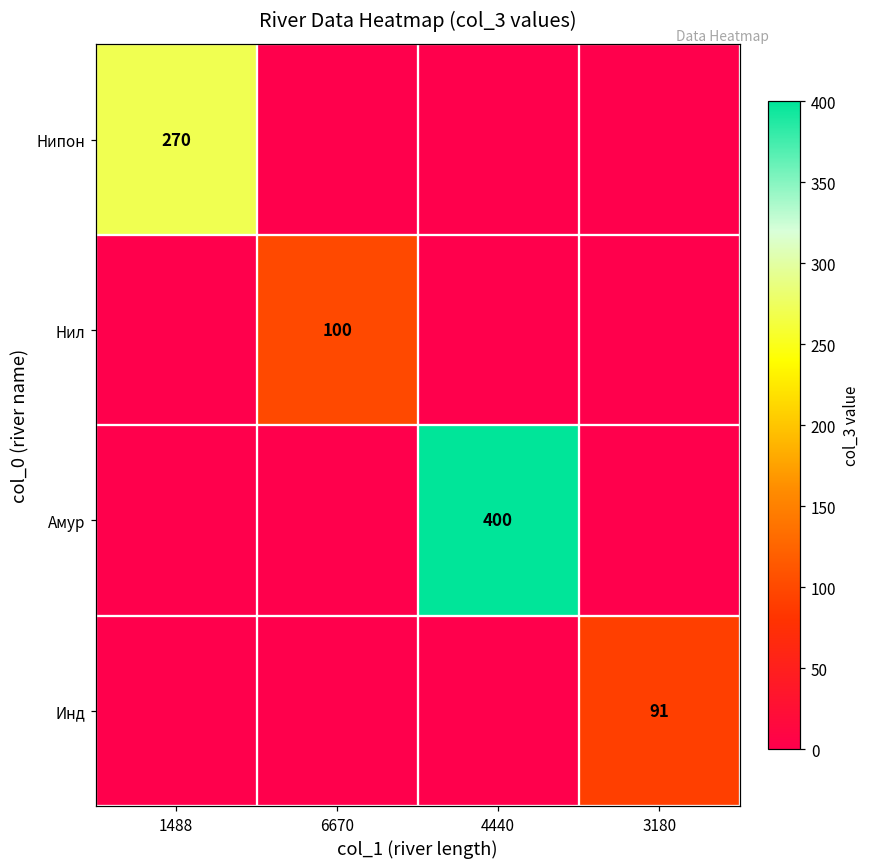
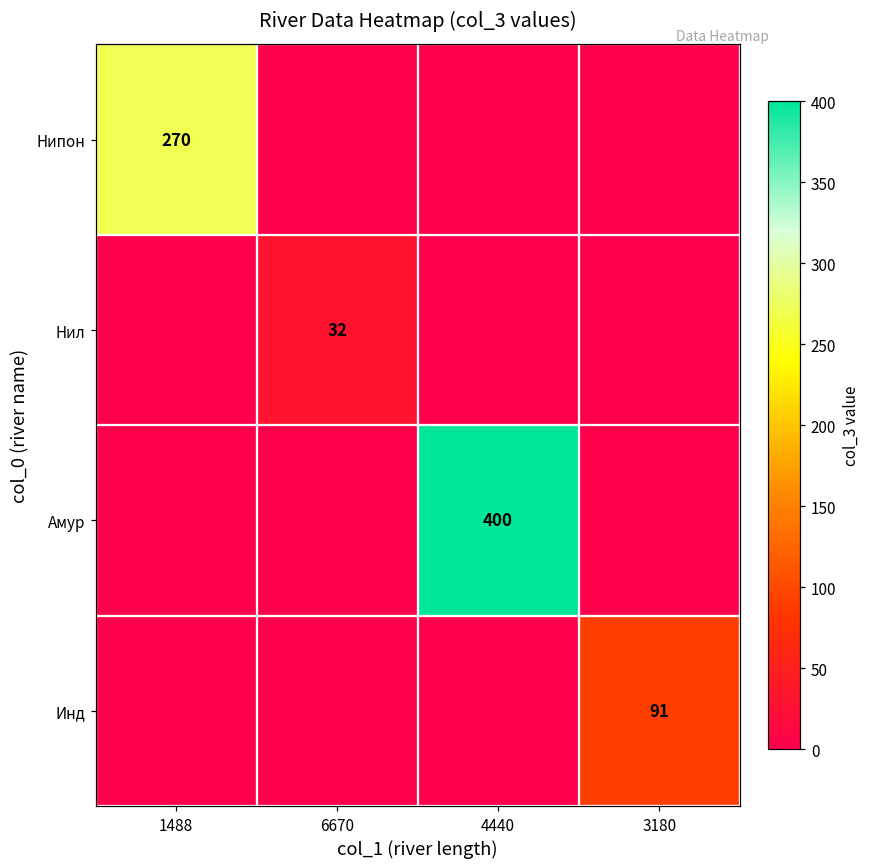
  {
    "Нипон": {
      "1488": 270
    },
    "Нил": {
-     "6670": 100
+     "6670": 32
    },
    "Амур": {
      "4440": 400
    },
    "Инд": {
      "3180": 91
    }
  }
